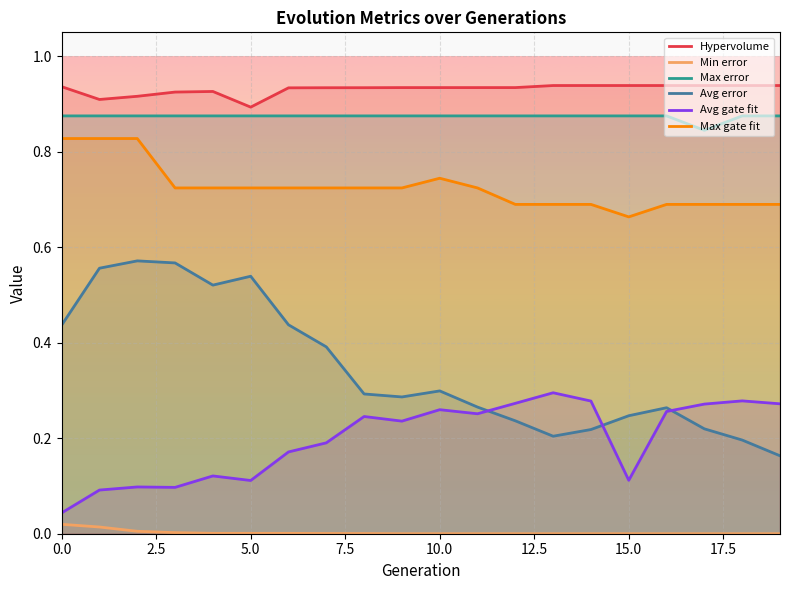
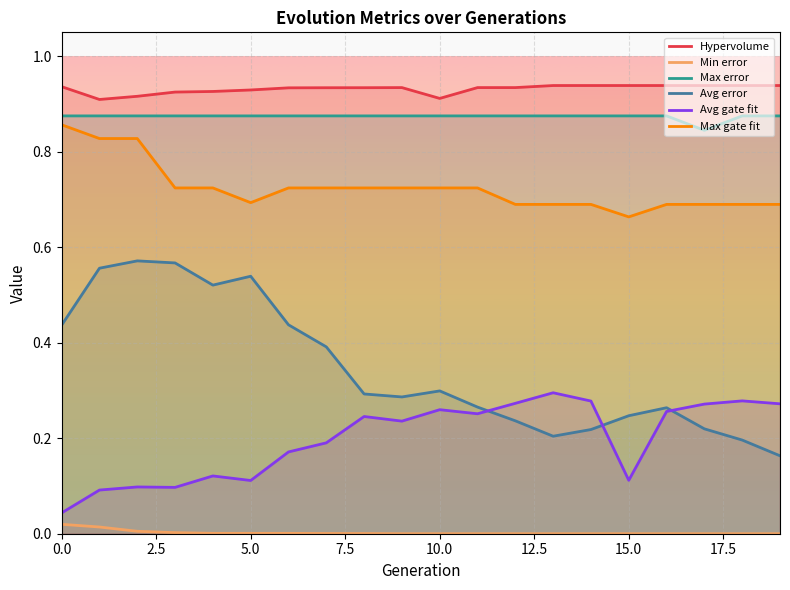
  {
    "Hypervolume": {
      "0.0": 0.94,
-     "5.0": 0.89,
-     "10.0": 0.93,
+     "5.0": 0.93,
+     "10.0": 0.91,
      "15.0": 0.94
    },
    "Min error": {
      "0.0": 0.02,
      "5.0": 0.00,
      "10.0": 0.00,
      "15.0": 0.00
    },
    "Avg gate fit": {
      "0.0": 0.04,
      "5.0": 0.11,
      "10.0": 0.26,
      "15.0": 0.11
    },
    "Max gate fit": {
-     "0.0": 0.83,
-     "5.0": 0.72,
-     "10.0": 0.74,
+     "0.0": 0.86,
+     "5.0": 0.69,
+     "10.0": 0.72,
      "15.0": 0.66
    }
  }
